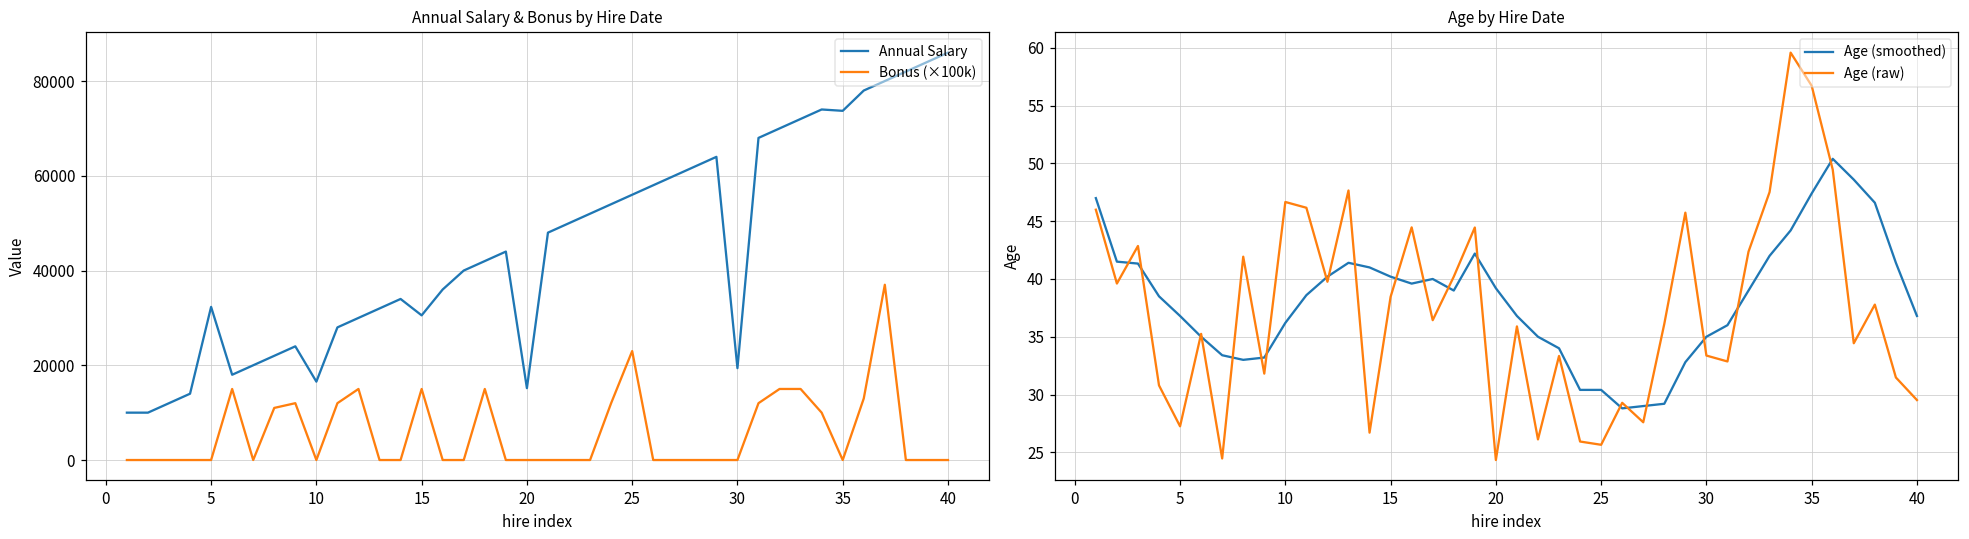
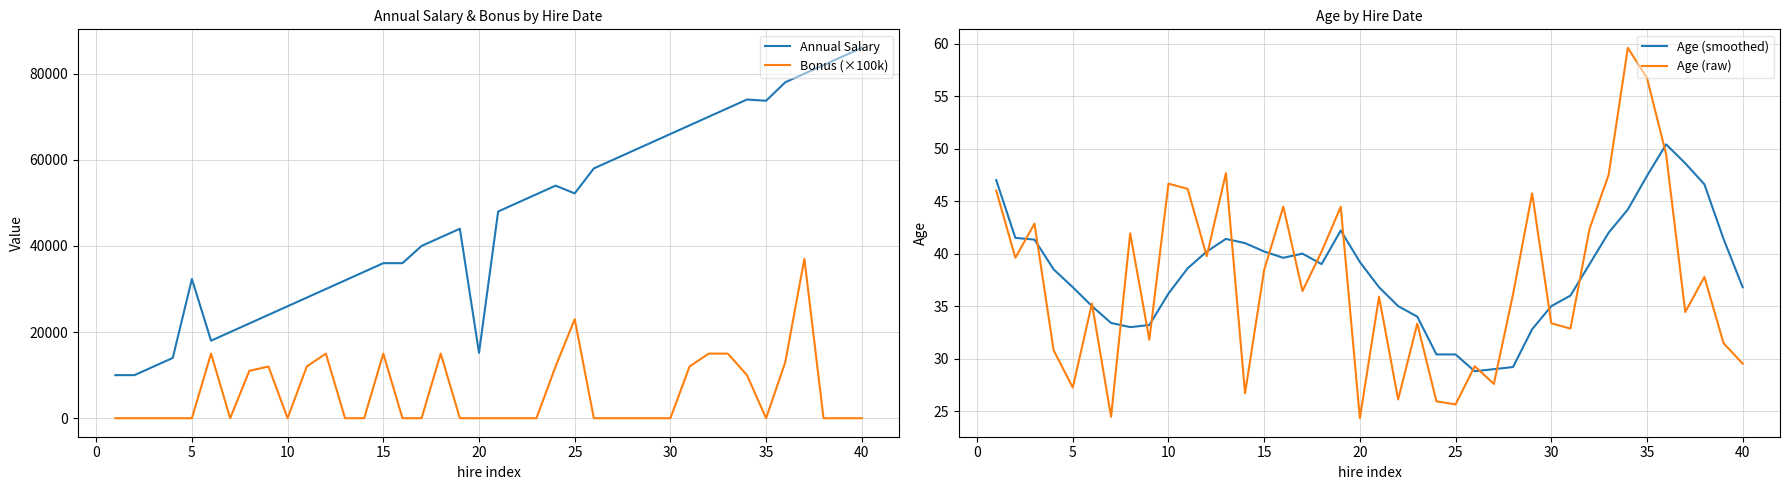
  {
    "Annual Salary & Bonus by Hire Date": {
      "Annual Salary": {
        "5": 32000,
-       "10": 17000,
-       "15": 31000,
+       "10": 26000,
+       "15": 36000,
        "20": 15000,
-       "25": 56000,
-       "30": 19000,
+       "25": 52000,
+       "30": 66000,
        "35": 74000
      },
      "Bonus (×100k)": {
        "5": 0,
        "10": 0,
        "15": 15000,
        "20": 0,
        "25": 23000,
        "30": 0,
        "35": 0,
        "40": 0
      }
    },
    "Age by Hire Date": {
      "Age (smoothed)": {
        "5": 36.8,
        "10": 36.2,
        "15": 40.2,
        "20": 39.2,
        "25": 30.4,
        "30": 35.0,
        "35": 47.4,
        "40": 36.8
      },
      "Age (raw)": {
        "5": 27.2,
        "10": 46.7,
        "15": 38.5,
        "20": 24.3,
        "25": 25.6,
        "30": 33.4,
        "40": 29.5
      }
    }
  }
